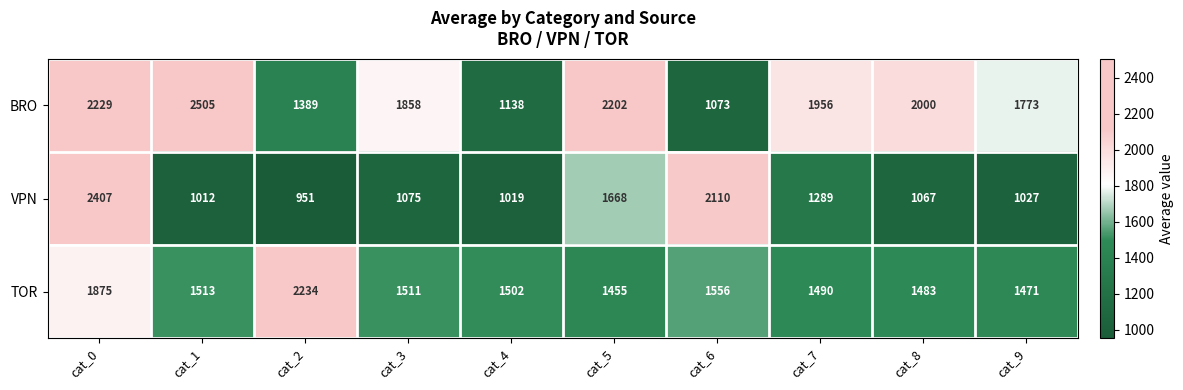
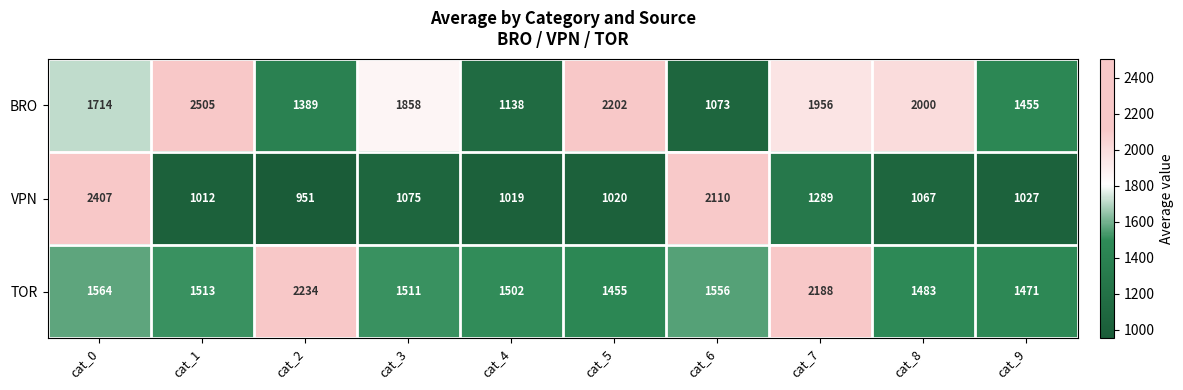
  {
    "BRO": {
-     "cat_0": 2229,
+     "cat_0": 1714,
      "cat_1": 2505,
      "cat_2": 1389,
      "cat_3": 1858,
      "cat_4": 1138,
      "cat_5": 2202,
      "cat_6": 1073,
      "cat_7": 1956,
      "cat_8": 2000,
-     "cat_9": 1773
+     "cat_9": 1455
    },
    "VPN": {
      "cat_0": 2407,
      "cat_1": 1012,
      "cat_2": 951,
      "cat_3": 1075,
      "cat_4": 1019,
-     "cat_5": 1668,
+     "cat_5": 1020,
      "cat_6": 2110,
      "cat_7": 1289,
      "cat_8": 1067,
      "cat_9": 1027
    },
    "TOR": {
-     "cat_0": 1875,
+     "cat_0": 1564,
      "cat_1": 1513,
      "cat_2": 2234,
      "cat_3": 1511,
      "cat_4": 1502,
      "cat_5": 1455,
      "cat_6": 1556,
-     "cat_7": 1490,
+     "cat_7": 2188,
      "cat_8": 1483,
      "cat_9": 1471
    }
  }
